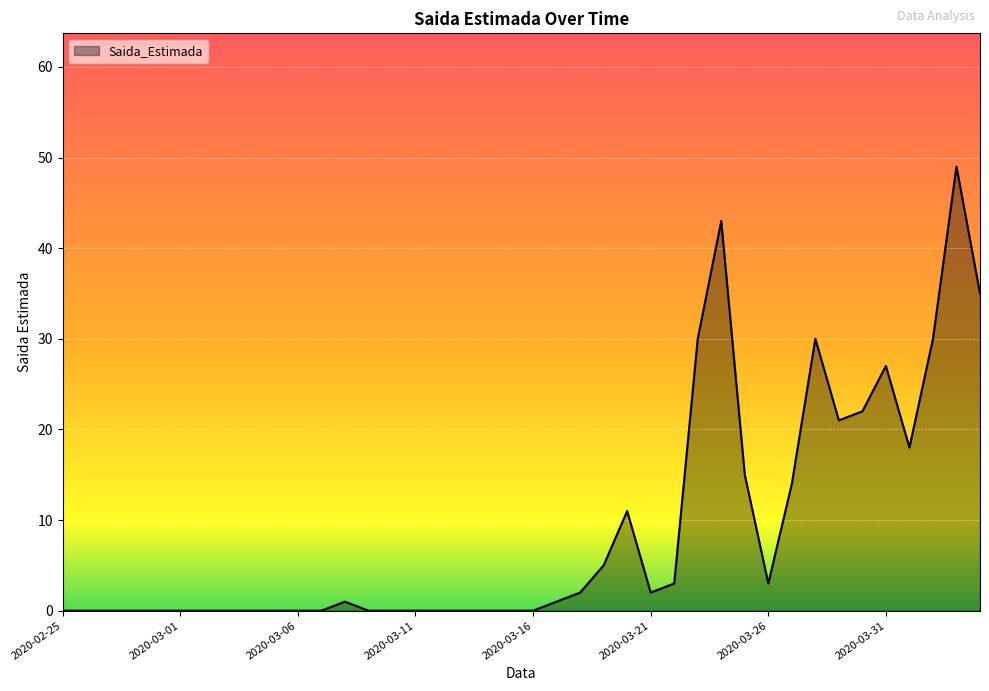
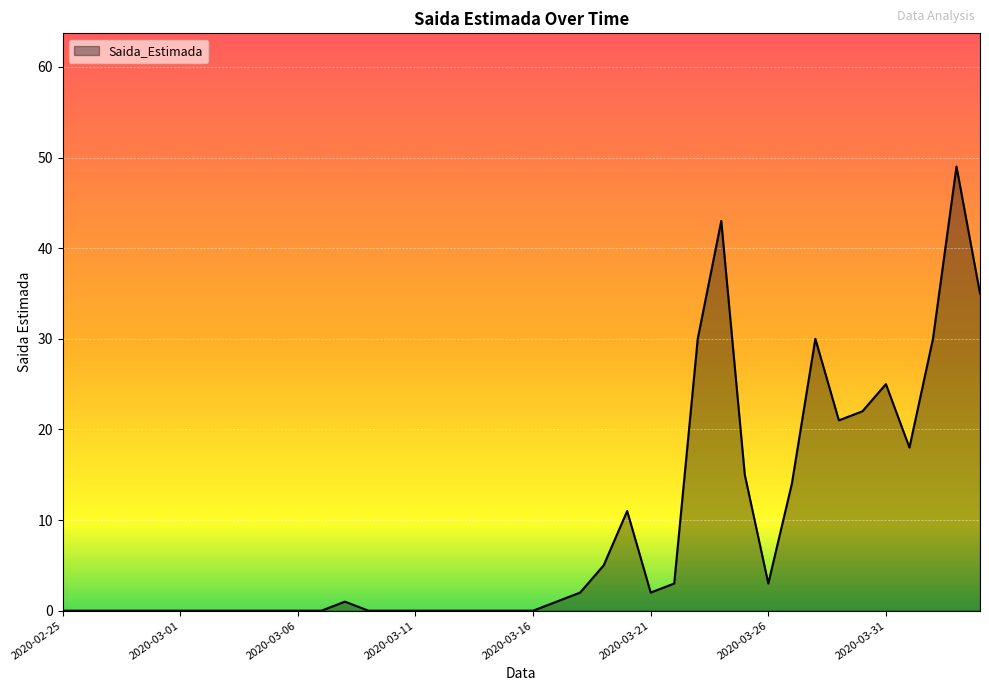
  {
    "2020-02-25": 0,
    "2020-03-01": 0,
    "2020-03-06": 0,
    "2020-03-11": 0,
    "2020-03-16": 0,
    "2020-03-21": 2,
    "2020-03-26": 3,
-   "2020-03-31": 27
+   "2020-03-31": 25
  }
